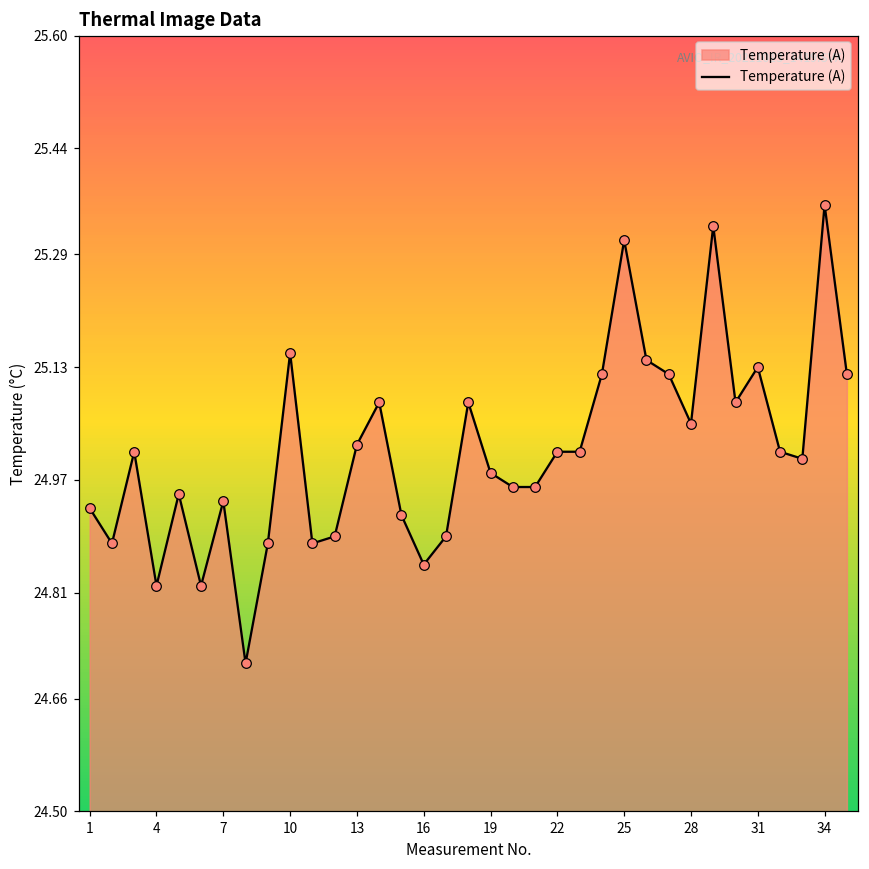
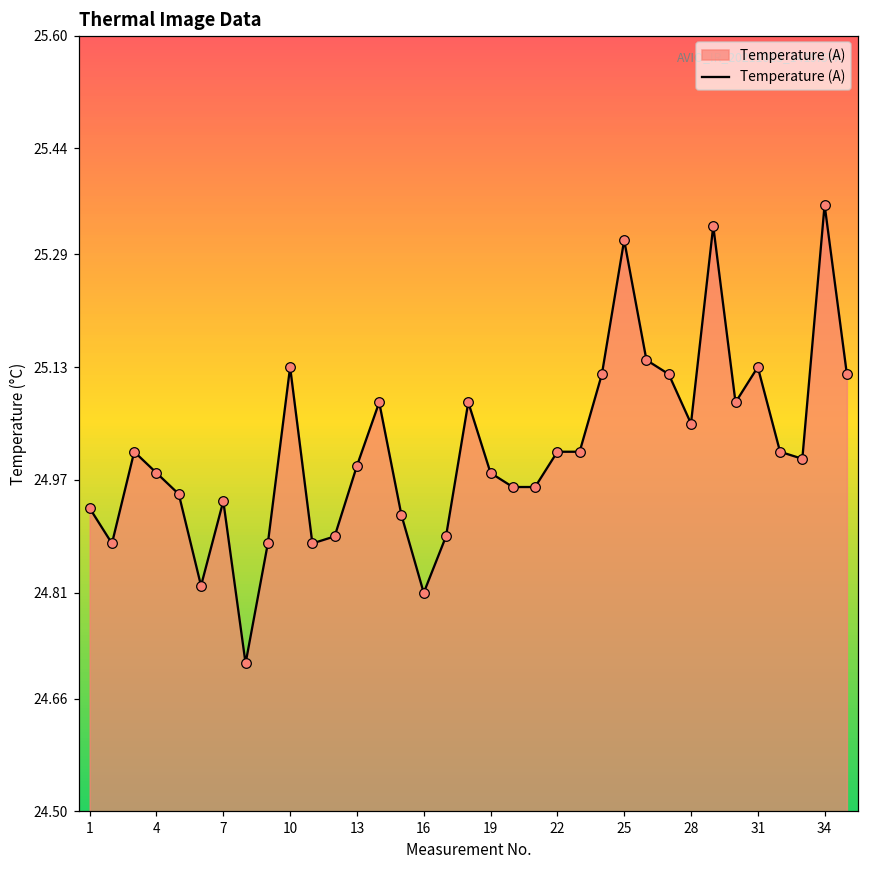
  {
    "1": 24.93,
-   "4": 24.82,
+   "4": 24.98,
    "7": 24.94,
-   "10": 25.15,
-   "13": 25.02,
-   "16": 24.85,
+   "10": 25.13,
+   "13": 24.99,
+   "16": 24.81,
    "19": 24.98,
    "22": 25.01,
    "25": 25.31,
    "28": 25.05,
    "31": 25.13,
    "34": 25.36
  }
